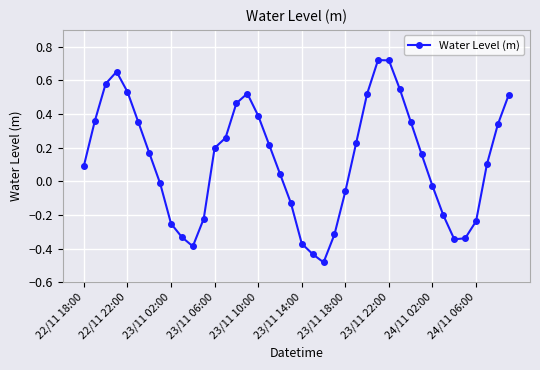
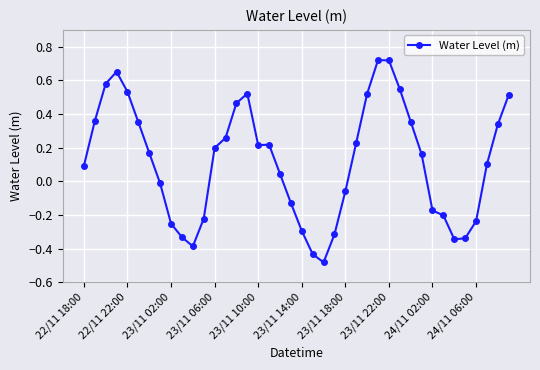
  {
    "22/11 18:00": 0.09,
    "22/11 22:00": 0.53,
    "23/11 02:00": -0.25,
    "23/11 06:00": 0.20,
-   "23/11 10:00": 0.39,
-   "23/11 14:00": -0.37,
+   "23/11 10:00": 0.21,
+   "23/11 14:00": -0.29,
    "23/11 18:00": -0.06,
    "23/11 22:00": 0.72,
-   "24/11 02:00": -0.03,
+   "24/11 02:00": -0.17,
    "24/11 06:00": -0.24
  }
